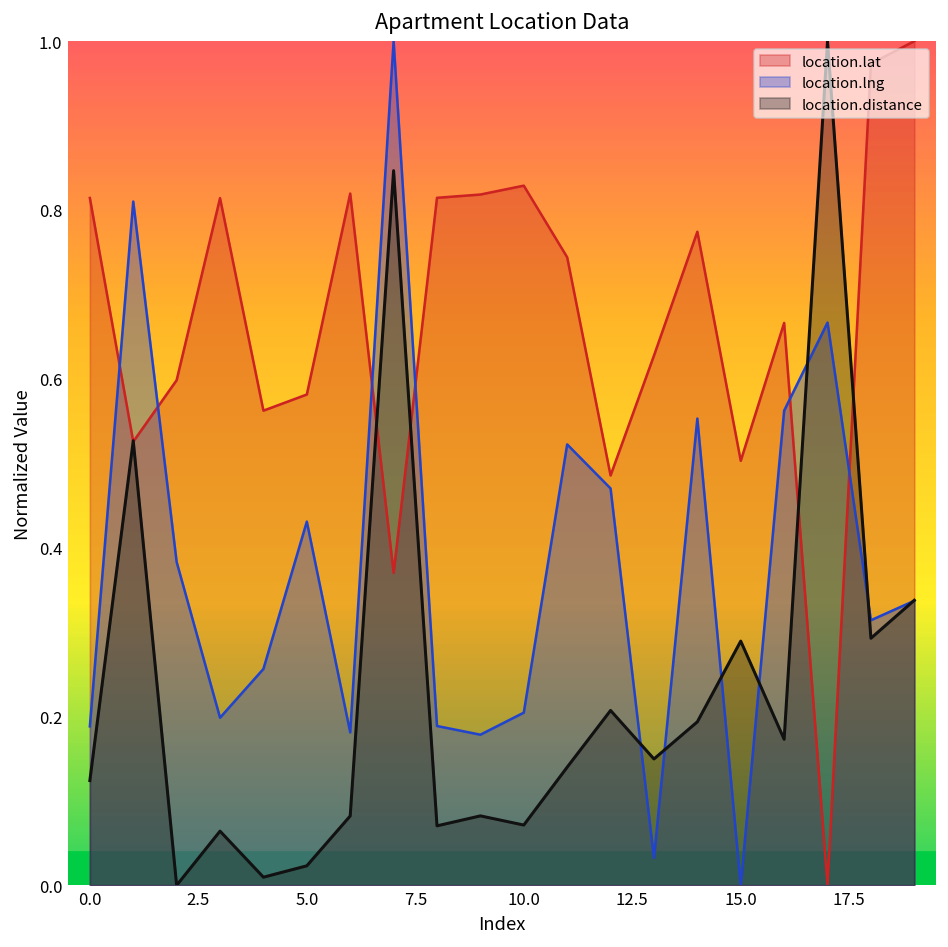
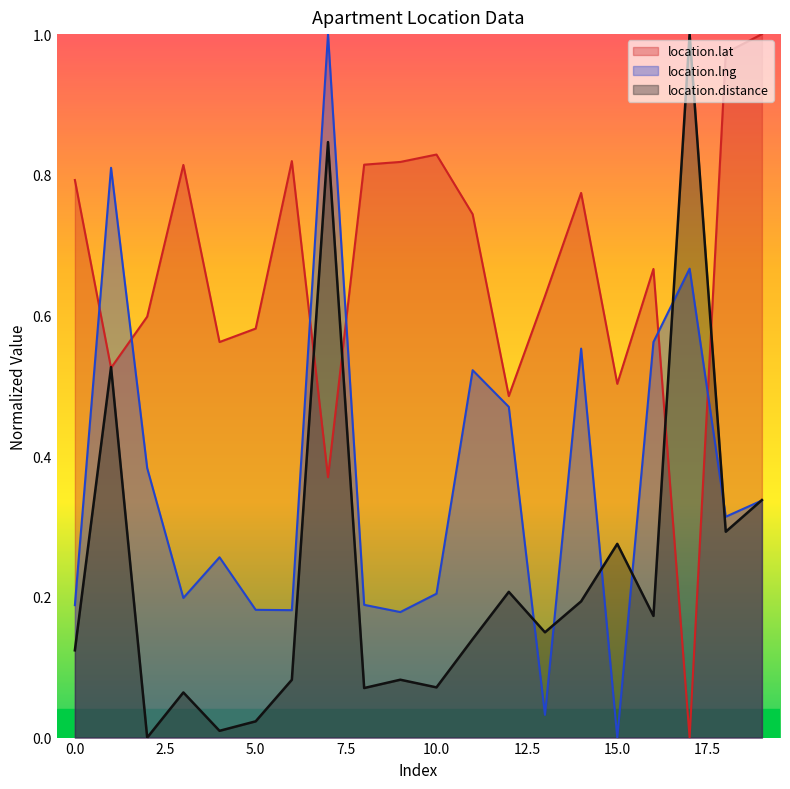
  {
    "location.lat": {
-     "0.0": 0.81,
+     "0.0": 0.79,
      "5.0": 0.58,
      "10.0": 0.83,
      "15.0": 0.50
    },
    "location.lng": {
      "0.0": 0.19,
-     "5.0": 0.43,
+     "5.0": 0.18,
      "10.0": 0.20
    },
    "location.distance": {
      "0.0": 0.12,
      "10.0": 0.07,
-     "15.0": 0.29
+     "15.0": 0.28
    }
  }
